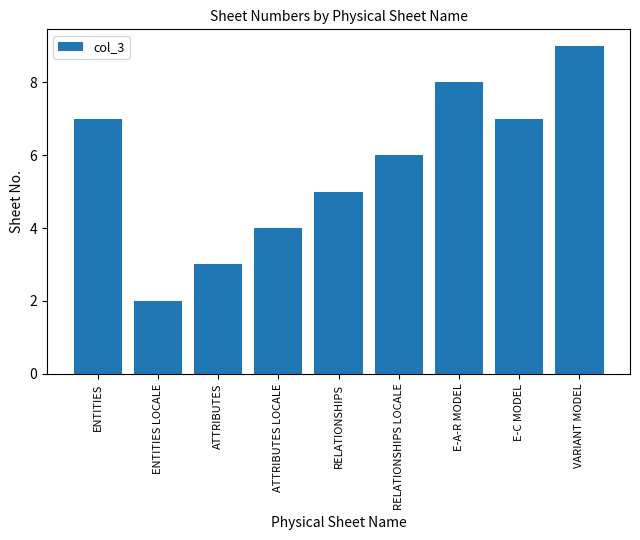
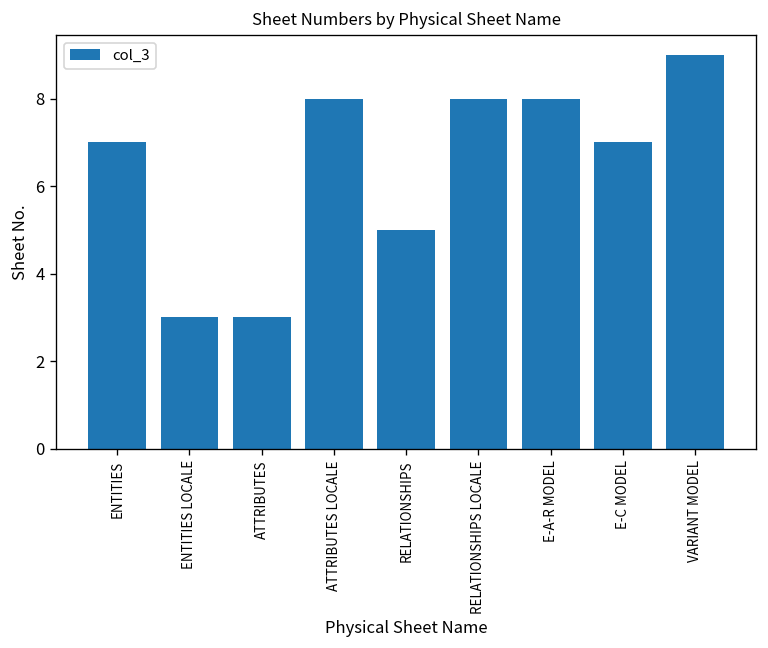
  {
    "ENTITIES": 7,
-   "ENTITIES LOCALE": 2,
+   "ENTITIES LOCALE": 3,
    "ATTRIBUTES": 3,
-   "ATTRIBUTES LOCALE": 4,
+   "ATTRIBUTES LOCALE": 8,
    "RELATIONSHIPS": 5,
-   "RELATIONSHIPS LOCALE": 6,
+   "RELATIONSHIPS LOCALE": 8,
    "E-A-R MODEL": 8,
    "E-C MODEL": 7,
    "VARIANT MODEL": 9
  }
